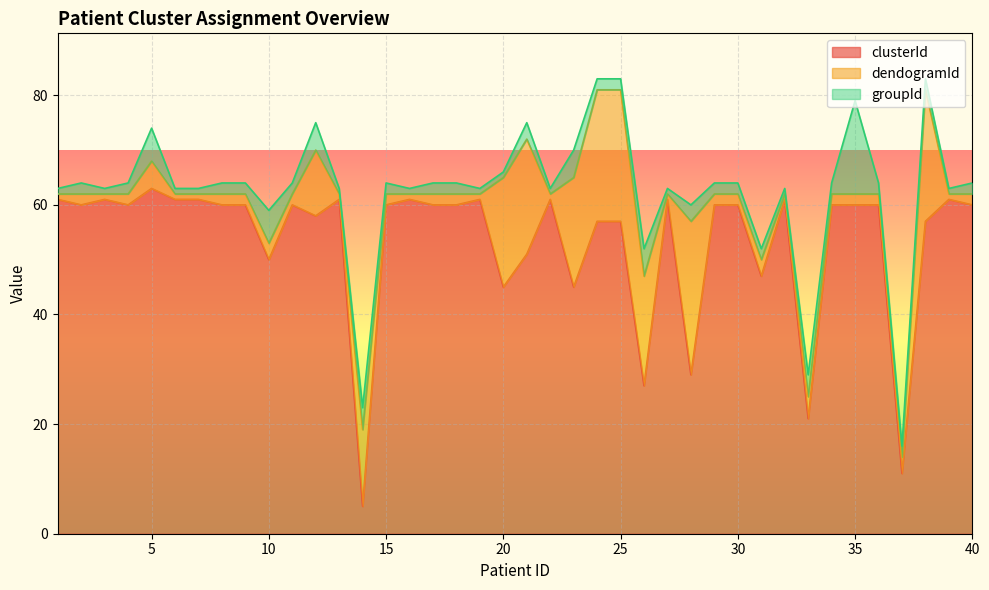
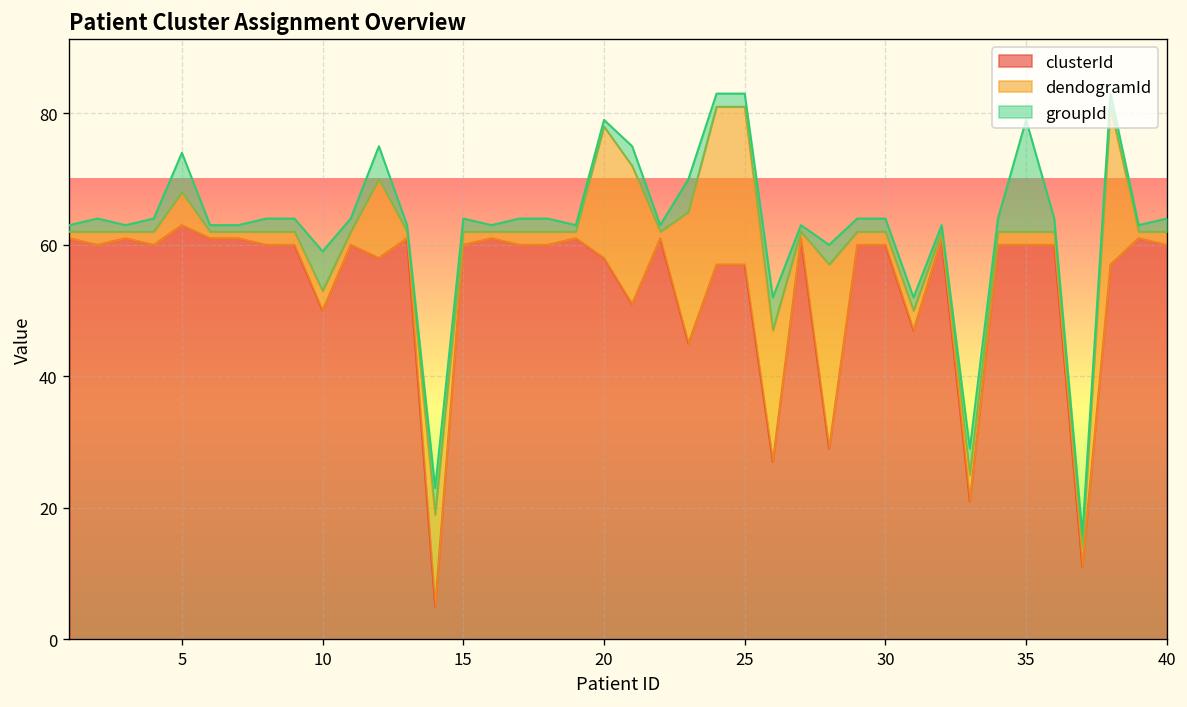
  {
    "clusterId": {
      "5": 63,
      "10": 50,
      "15": 60,
-     "20": 45,
+     "20": 58,
      "25": 57,
      "30": 60,
      "35": 60,
      "40": 60
    },
    "dendogramId": {
      "5": 5,
      "10": 3,
      "15": 2,
      "20": 20,
      "25": 24,
      "30": 2,
      "35": 2,
      "40": 2
    },
    "groupId": {
      "5": 6,
      "10": 6,
      "15": 2,
      "20": 1,
      "25": 2,
      "30": 2,
      "40": 2
    }
  }
